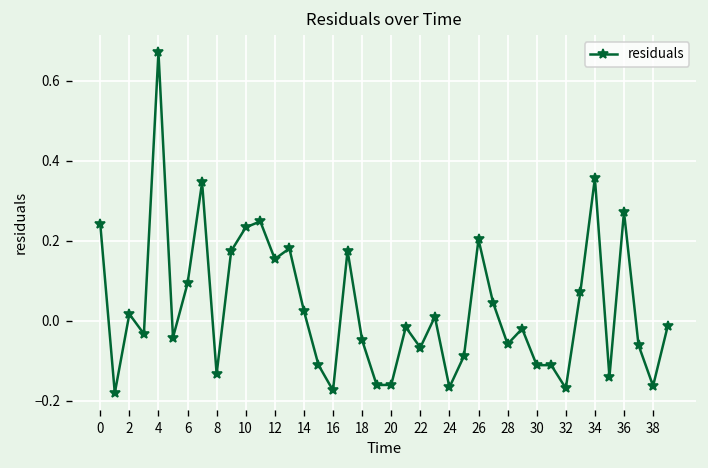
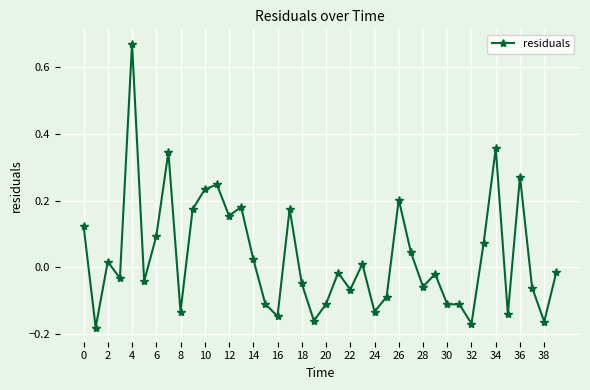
  {
-   "0": 0.24,
+   "0": 0.12,
    "2": 0.02,
    "4": 0.67,
    "6": 0.09,
    "8": -0.13,
    "10": 0.23,
    "12": 0.15,
    "14": 0.02,
-   "16": -0.17,
+   "16": -0.15,
    "18": -0.05,
-   "20": -0.16,
+   "20": -0.11,
    "22": -0.07,
-   "24": -0.17,
+   "24": -0.13,
    "26": 0.20,
    "28": -0.06,
    "30": -0.11,
    "32": -0.17,
    "34": 0.36,
    "36": 0.27,
    "38": -0.16
  }
